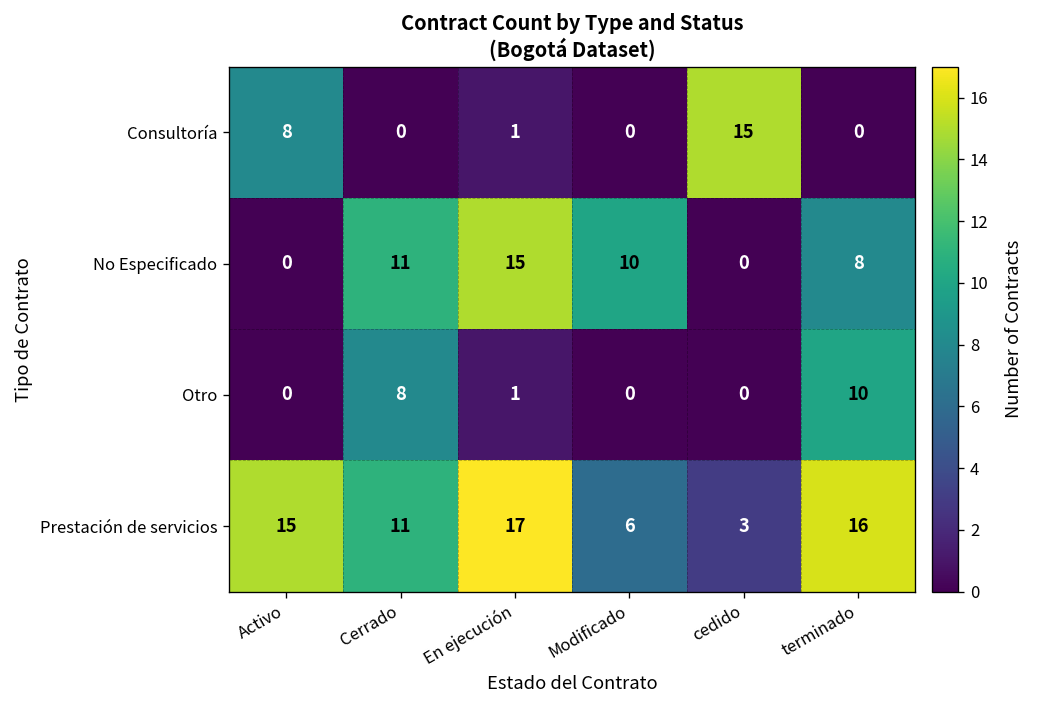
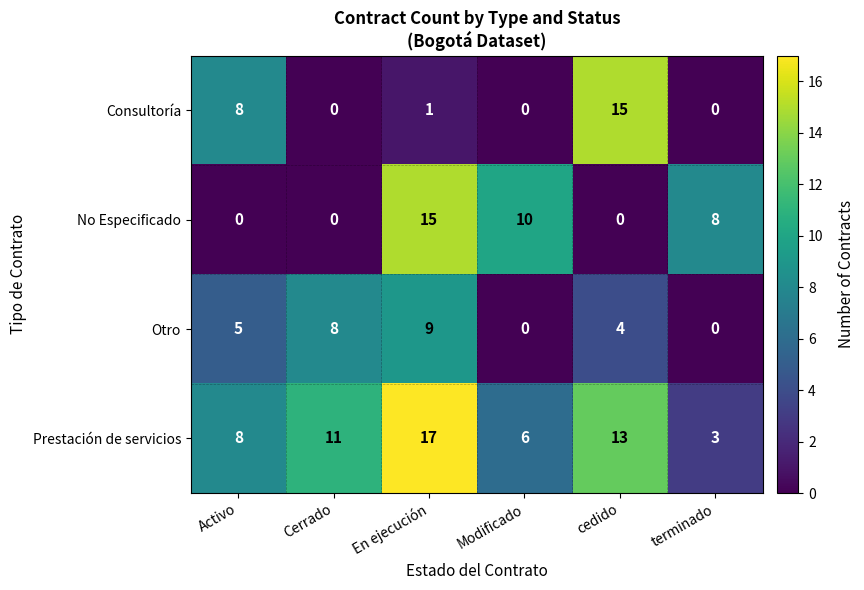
  {
    "Consultoría": {
      "Activo": 8,
      "Cerrado": 0,
      "En ejecución": 1,
      "Modificado": 0,
      "cedido": 15,
      "terminado": 0
    },
    "No Especificado": {
      "Activo": 0,
-     "Cerrado": 11,
+     "Cerrado": 0,
      "En ejecución": 15,
      "Modificado": 10,
      "cedido": 0,
      "terminado": 8
    },
    "Otro": {
-     "Activo": 0,
+     "Activo": 5,
      "Cerrado": 8,
-     "En ejecución": 1,
+     "En ejecución": 9,
      "Modificado": 0,
-     "cedido": 0,
-     "terminado": 10
+     "cedido": 4,
+     "terminado": 0
    },
    "Prestación de servicios": {
-     "Activo": 15,
+     "Activo": 8,
      "Cerrado": 11,
      "En ejecución": 17,
      "Modificado": 6,
-     "cedido": 3,
-     "terminado": 16
+     "cedido": 13,
+     "terminado": 3
    }
  }
